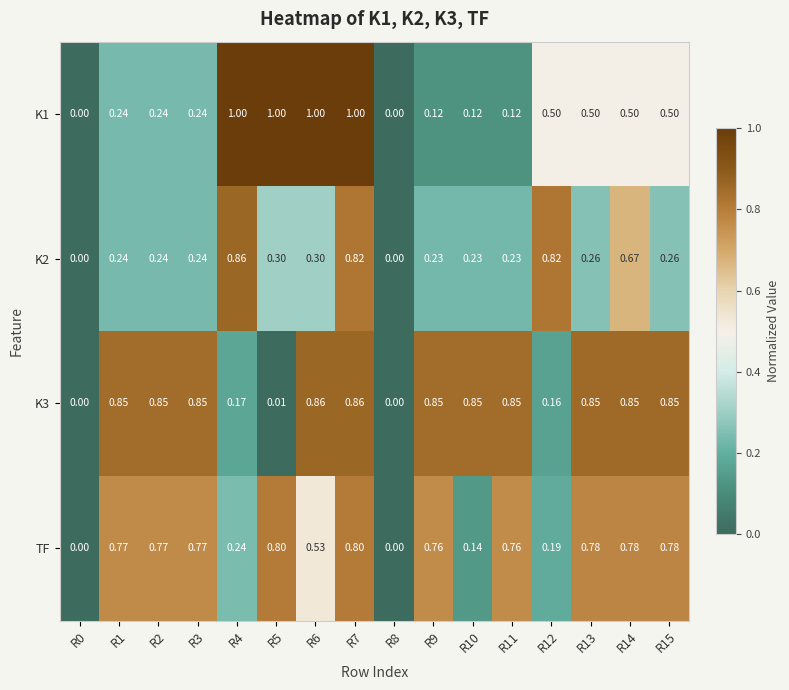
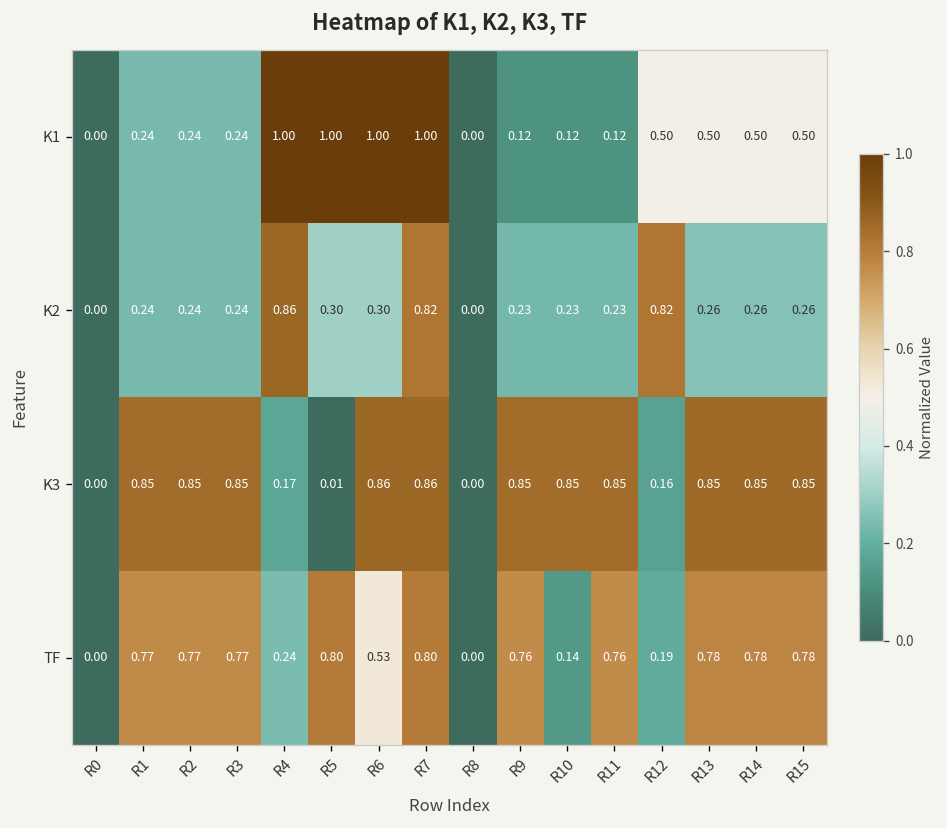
  {
    "K1": {
      "R0": 0.00,
      "R1": 0.24,
      "R2": 0.24,
      "R3": 0.24,
      "R4": 1.00,
      "R5": 1.00,
      "R6": 1.00,
      "R7": 1.00,
      "R8": 0.00,
      "R9": 0.12,
      "R10": 0.12,
      "R11": 0.12,
      "R12": 0.50,
      "R13": 0.50,
      "R14": 0.50,
      "R15": 0.50
    },
    "K2": {
      "R0": 0.00,
      "R1": 0.24,
      "R2": 0.24,
      "R3": 0.24,
      "R4": 0.86,
      "R5": 0.30,
      "R6": 0.30,
      "R7": 0.82,
      "R8": 0.00,
      "R9": 0.23,
      "R10": 0.23,
      "R11": 0.23,
      "R12": 0.82,
      "R13": 0.26,
-     "R14": 0.67,
+     "R14": 0.26,
      "R15": 0.26
    },
    "K3": {
      "R0": 0.00,
      "R1": 0.85,
      "R2": 0.85,
      "R3": 0.85,
      "R4": 0.17,
      "R5": 0.01,
      "R6": 0.86,
      "R7": 0.86,
      "R8": 0.00,
      "R9": 0.85,
      "R10": 0.85,
      "R11": 0.85,
      "R12": 0.16,
      "R13": 0.85,
      "R14": 0.85,
      "R15": 0.85
    },
    "TF": {
      "R0": 0.00,
      "R1": 0.77,
      "R2": 0.77,
      "R3": 0.77,
      "R4": 0.24,
      "R5": 0.80,
      "R6": 0.53,
      "R7": 0.80,
      "R8": 0.00,
      "R9": 0.76,
      "R10": 0.14,
      "R11": 0.76,
      "R12": 0.19,
      "R13": 0.78,
      "R14": 0.78,
      "R15": 0.78
    }
  }
